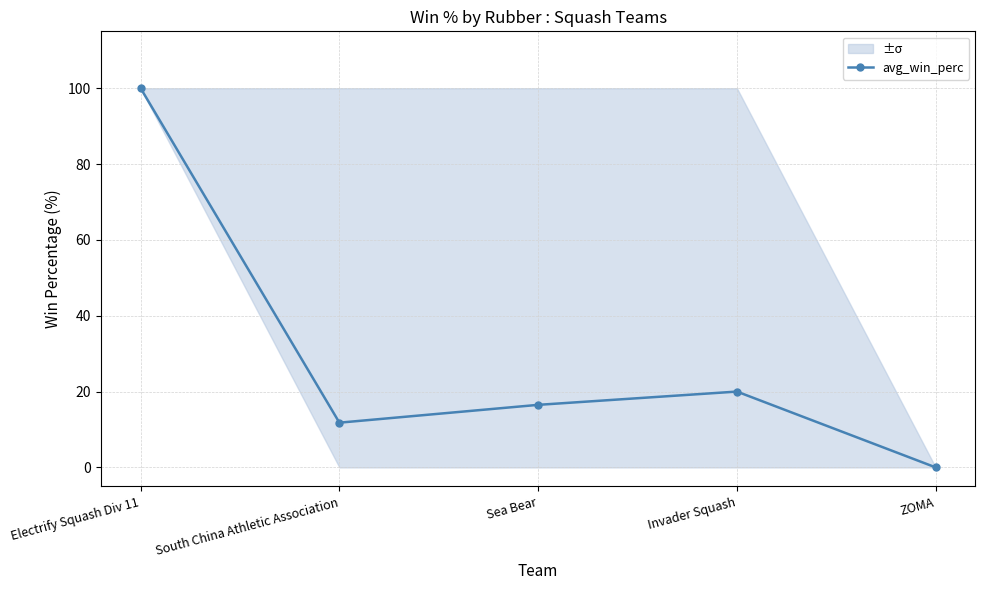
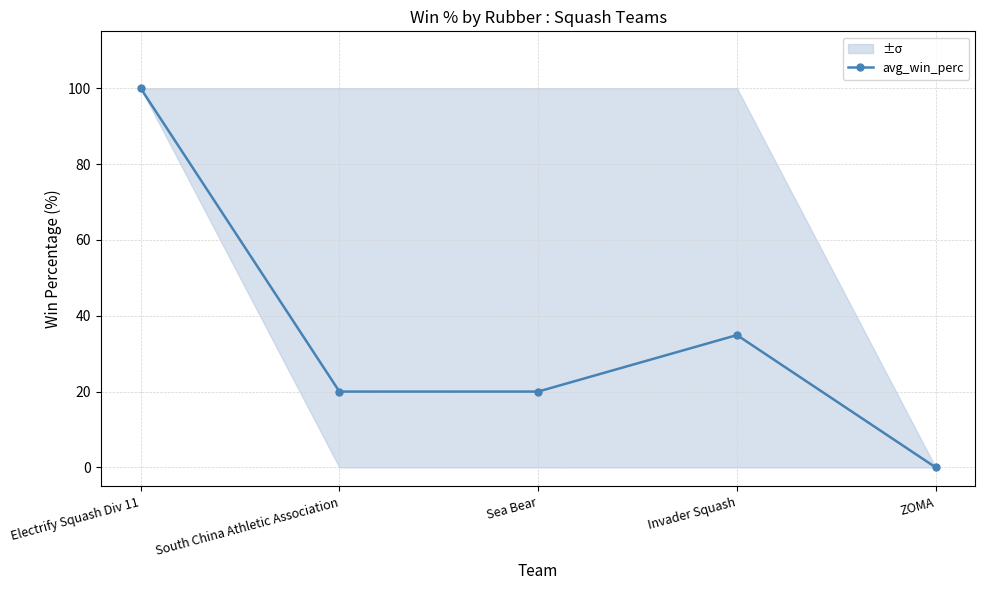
  {
    "avg_win_perc": {
-     "South China Athletic Association": 12,
-     "Sea Bear": 17,
-     "Invader Squash": 20
+     "South China Athletic Association": 20,
+     "Sea Bear": 20,
+     "Invader Squash": 35
    }
  }
